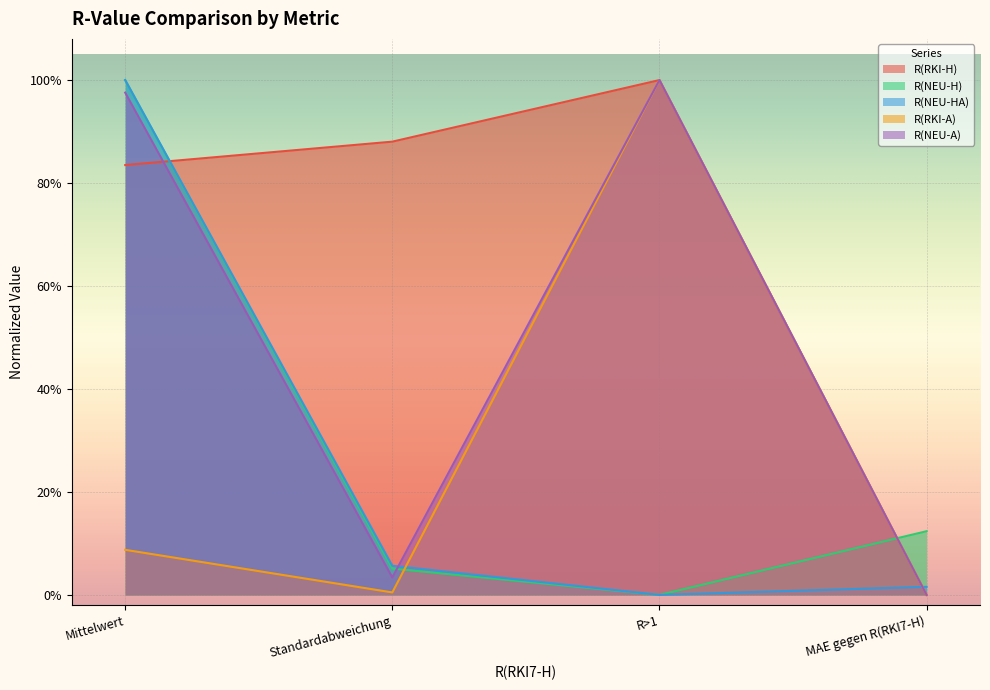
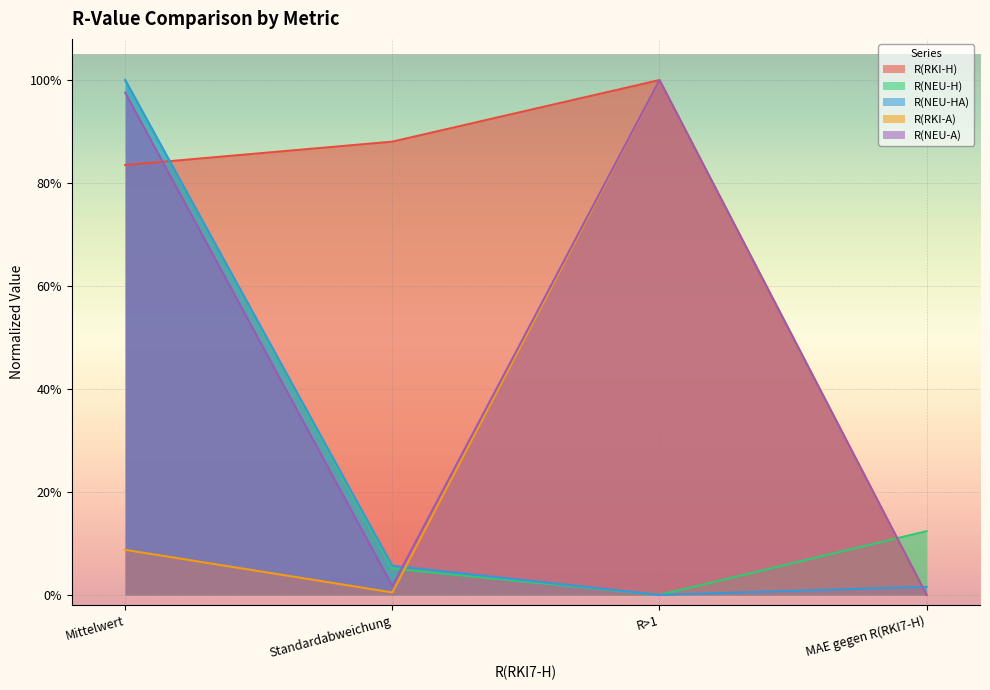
  {
    "R(RKI-H)": {
      "Mittelwert": "83%",
      "Standardabweichung": "88%"
    },
    "R(NEU-H)": {
      "Standardabweichung": "5%",
      "MAE gegen R(RKI7-H)": "12%"
    },
    "R(NEU-HA)": {
      "Standardabweichung": "6%",
      "MAE gegen R(RKI7-H)": "2%"
    },
    "R(RKI-A)": {
      "Mittelwert": "9%",
      "Standardabweichung": "0%"
    },
    "R(NEU-A)": {
      "Mittelwert": "98%",
-     "Standardabweichung": "3%"
+     "Standardabweichung": "2%"
    }
  }
